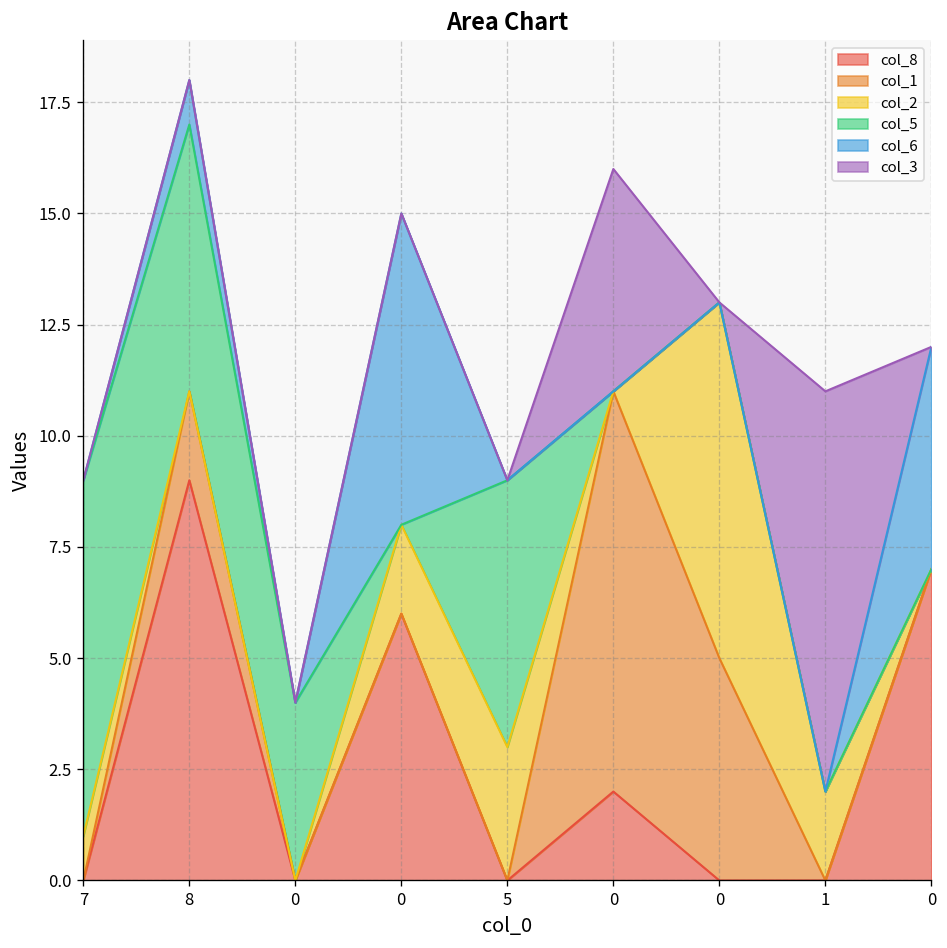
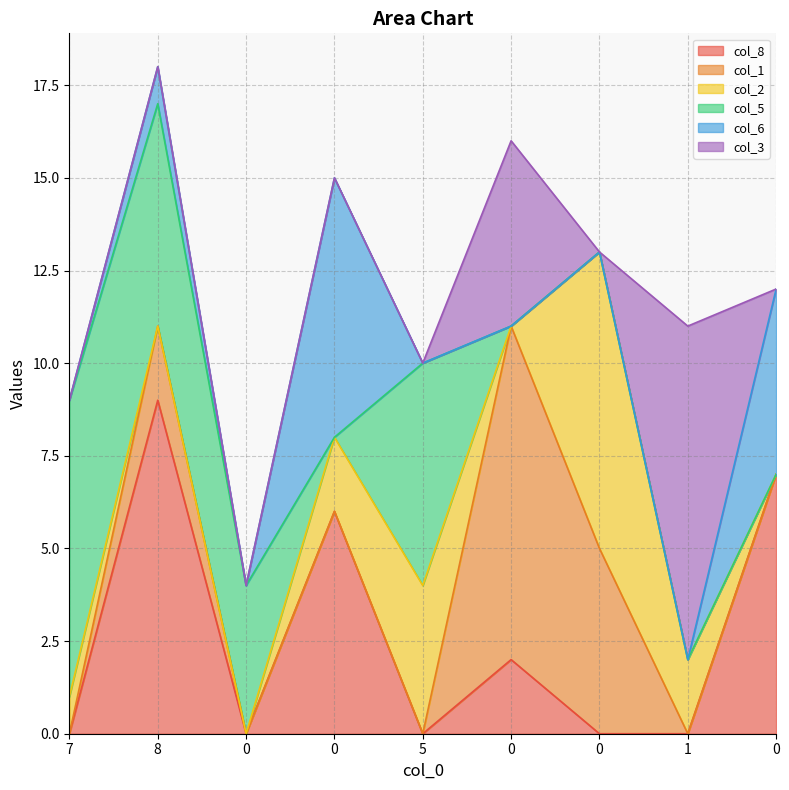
  {
    "col_2": {
      "7": 1,
-     "5": 3
+     "5": 4
    },
    "col_5": {
      "8": 6
    },
    "col_3": {
      "1": 9
    }
  }
